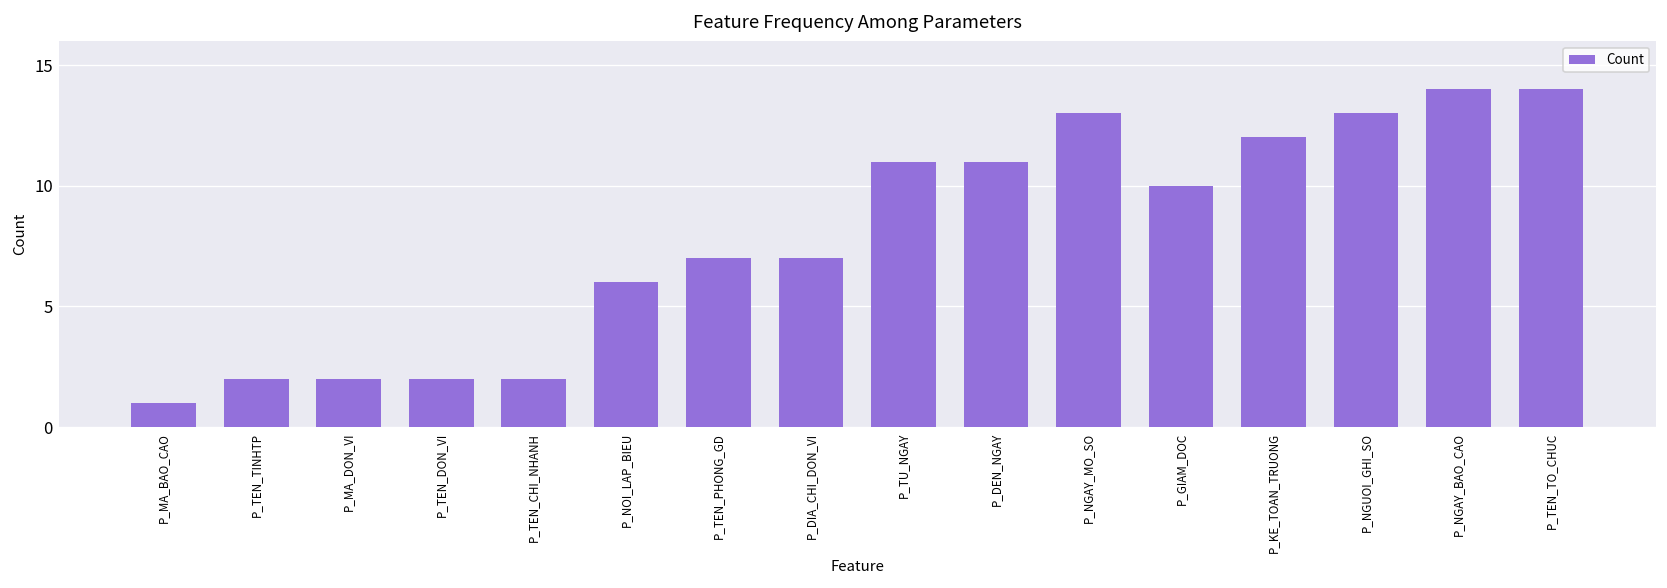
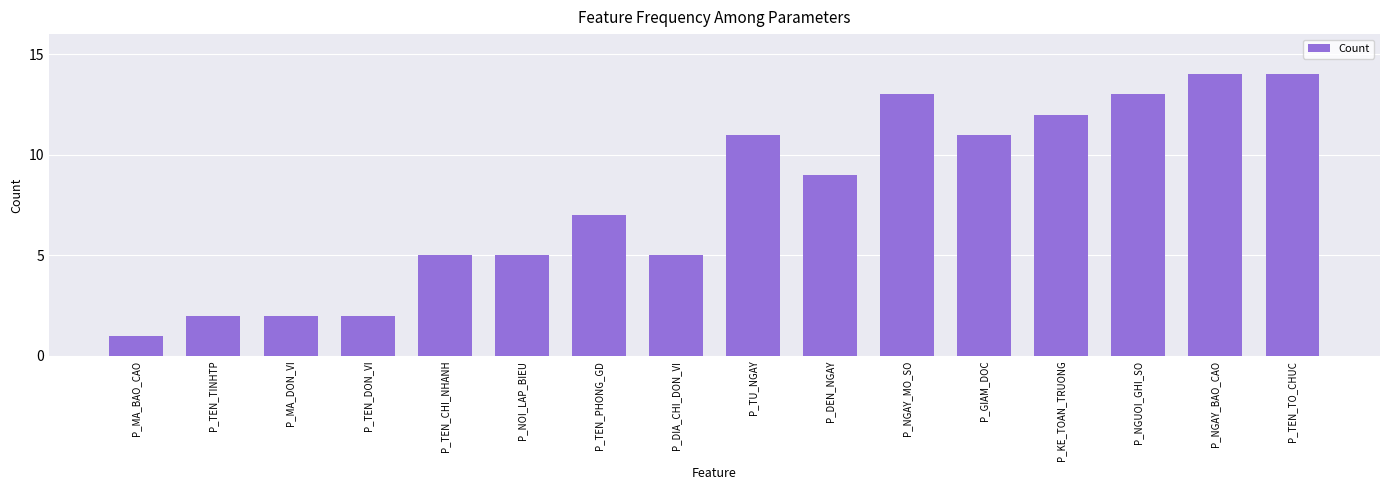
  {
    "P_MA_BAO_CAO": 1,
    "P_TEN_TINHTP": 2,
    "P_MA_DON_VI": 2,
    "P_TEN_DON_VI": 2,
-   "P_TEN_CHI_NHANH": 2,
-   "P_NOI_LAP_BIEU": 6,
+   "P_TEN_CHI_NHANH": 5,
+   "P_NOI_LAP_BIEU": 5,
    "P_TEN_PHONG_GD": 7,
-   "P_DIA_CHI_DON_VI": 7,
+   "P_DIA_CHI_DON_VI": 5,
    "P_TU_NGAY": 11,
-   "P_DEN_NGAY": 11,
+   "P_DEN_NGAY": 9,
    "P_NGAY_MO_SO": 13,
-   "P_GIAM_DOC": 10,
+   "P_GIAM_DOC": 11,
    "P_KE_TOAN_TRUONG": 12,
    "P_NGUOI_GHI_SO": 13,
    "P_NGAY_BAO_CAO": 14,
    "P_TEN_TO_CHUC": 14
  }
